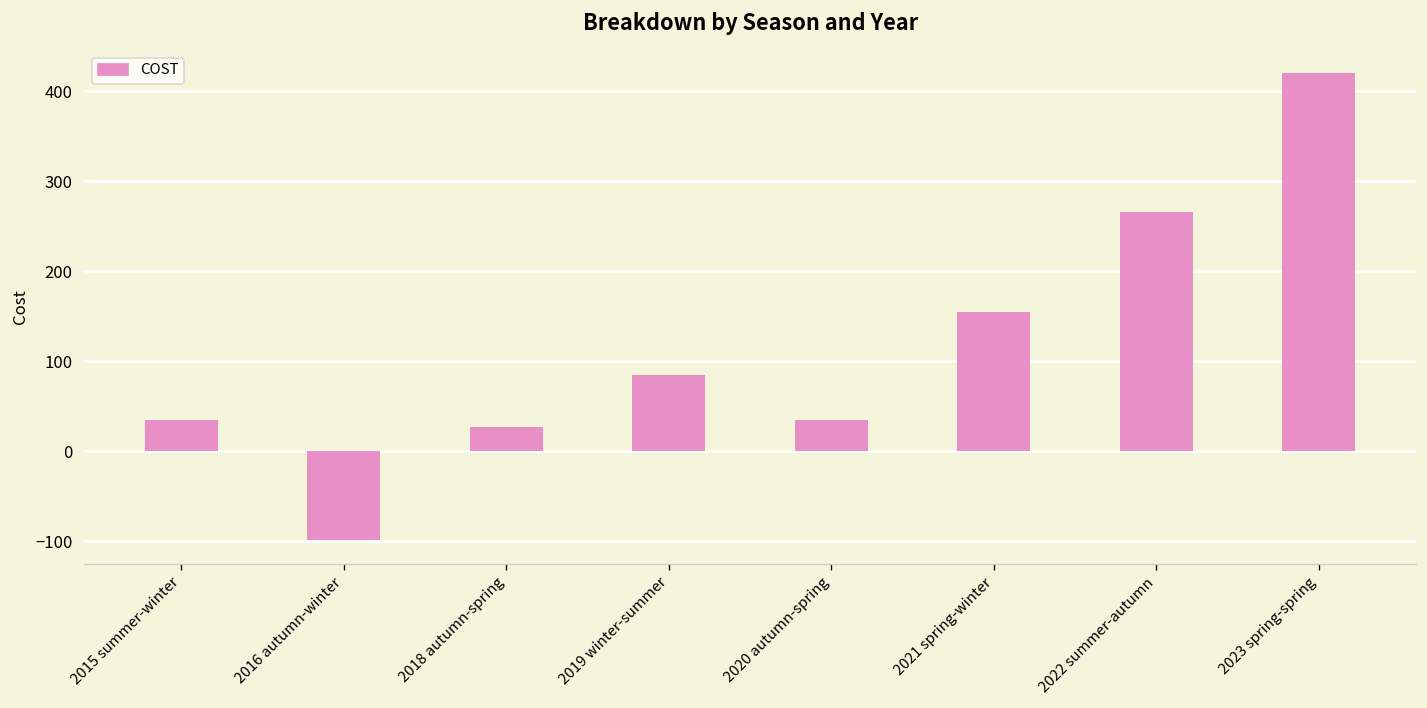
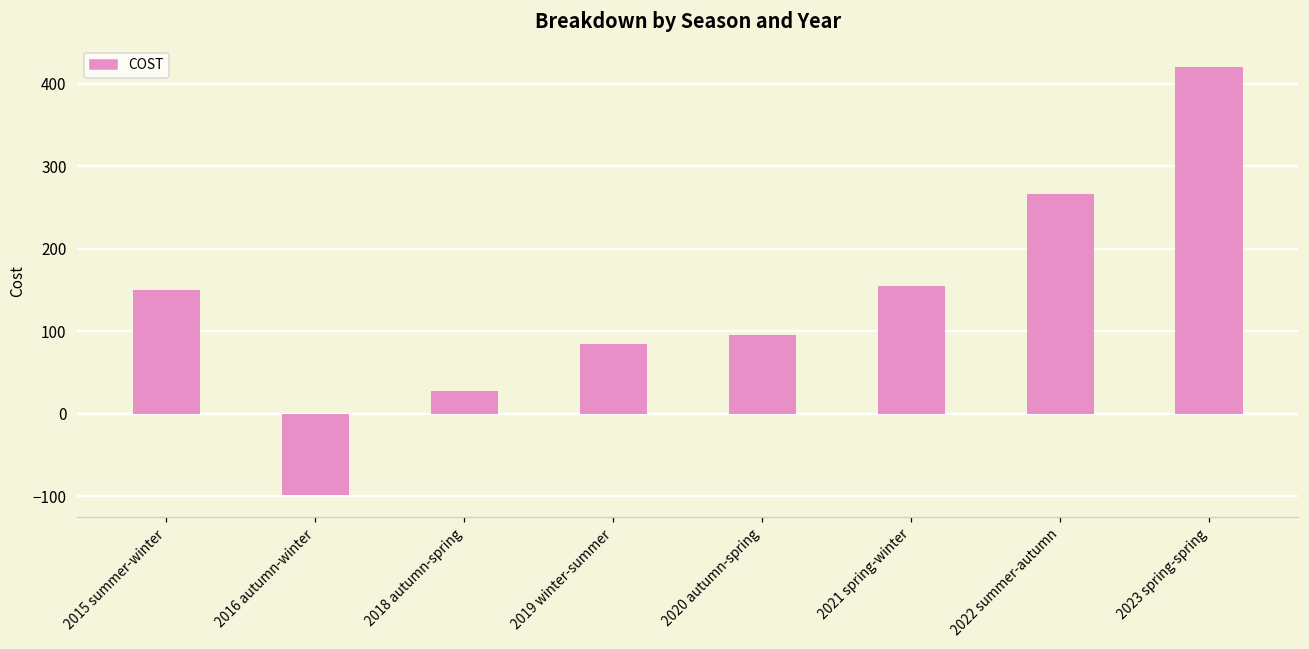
  {
-   "2015 summer-winter": 40,
+   "2015 summer-winter": 150,
    "2016 autumn-winter": -100,
    "2018 autumn-spring": 30,
    "2019 winter-summer": 90,
-   "2020 autumn-spring": 40,
+   "2020 autumn-spring": 100,
    "2021 spring-winter": 160,
    "2022 summer-autumn": 270,
    "2023 spring-spring": 420
  }
